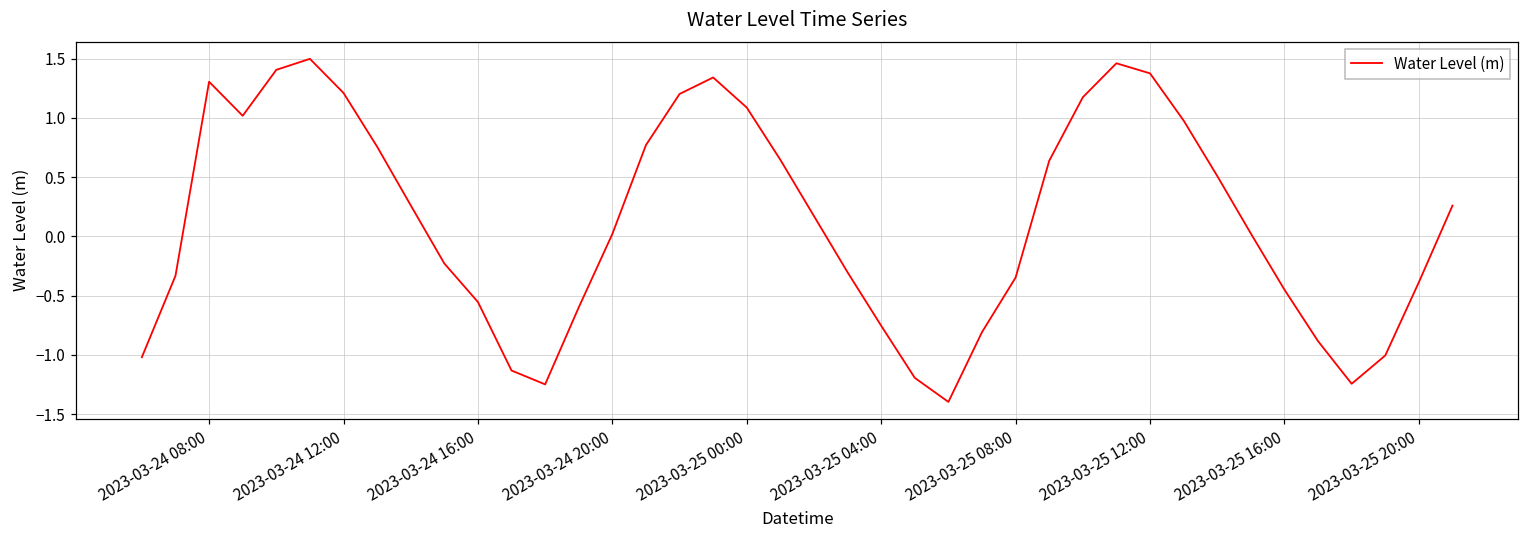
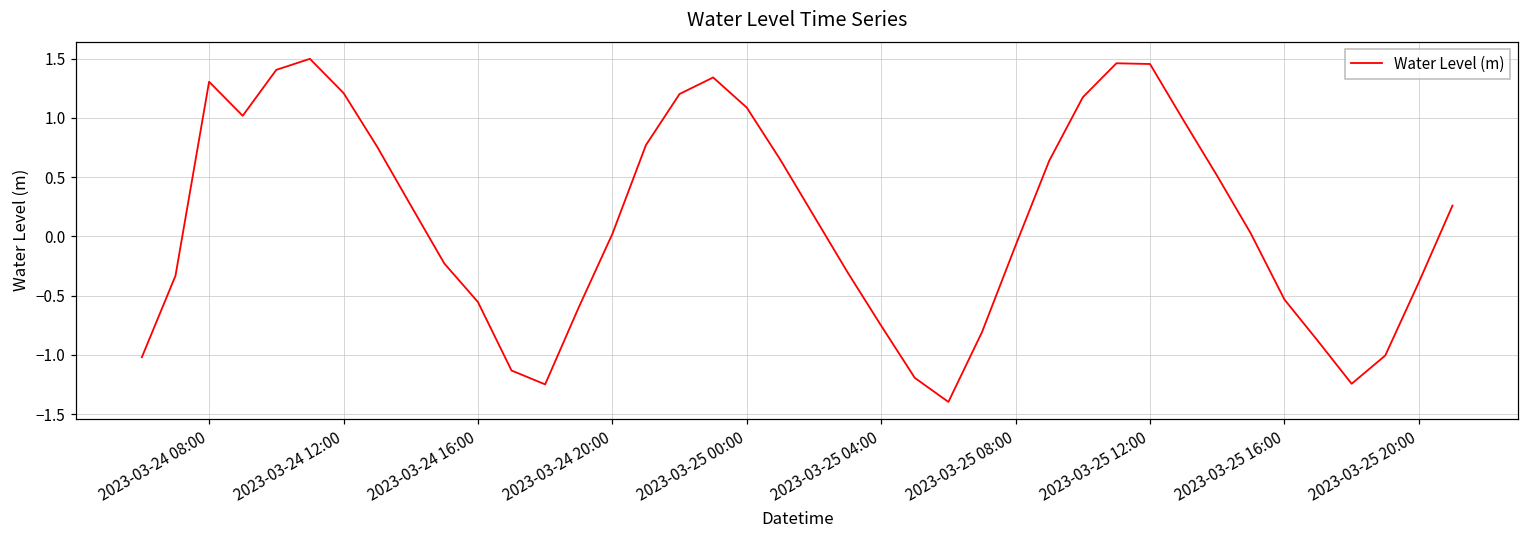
  {
    "2023-03-24 08:00": 1.30,
    "2023-03-24 12:00": 1.21,
    "2023-03-24 16:00": -0.55,
    "2023-03-24 20:00": 0.02,
    "2023-03-25 00:00": 1.09,
    "2023-03-25 04:00": -0.75,
-   "2023-03-25 08:00": -0.35,
-   "2023-03-25 12:00": 1.38,
-   "2023-03-25 16:00": -0.45,
+   "2023-03-25 08:00": -0.08,
+   "2023-03-25 12:00": 1.45,
+   "2023-03-25 16:00": -0.53,
    "2023-03-25 20:00": -0.39
  }
